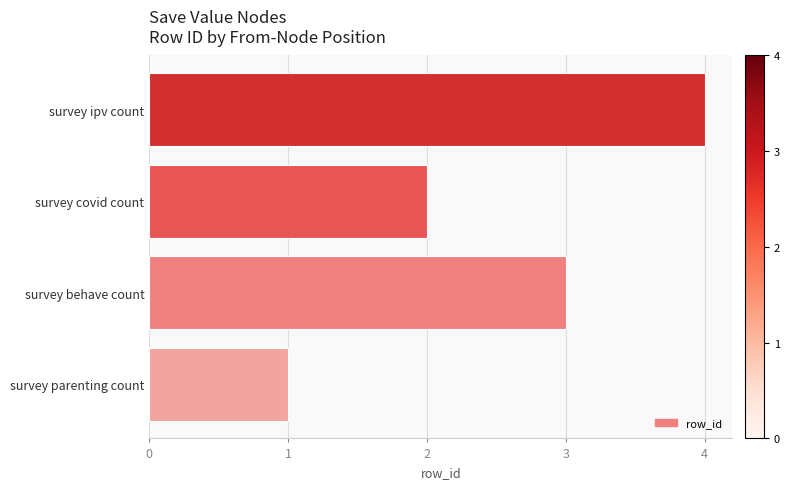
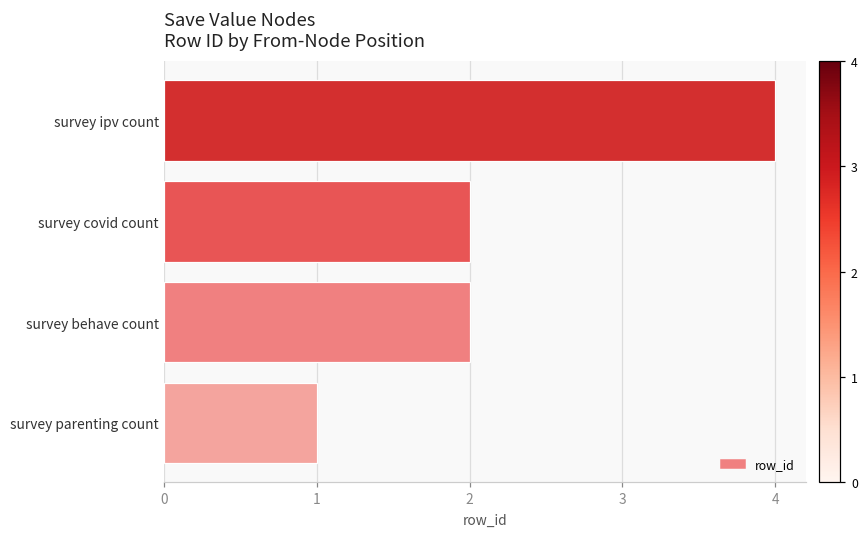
  {
    "survey ipv count": 4,
    "survey covid count": 2,
-   "survey behave count": 3,
+   "survey behave count": 2,
    "survey parenting count": 1
  }
